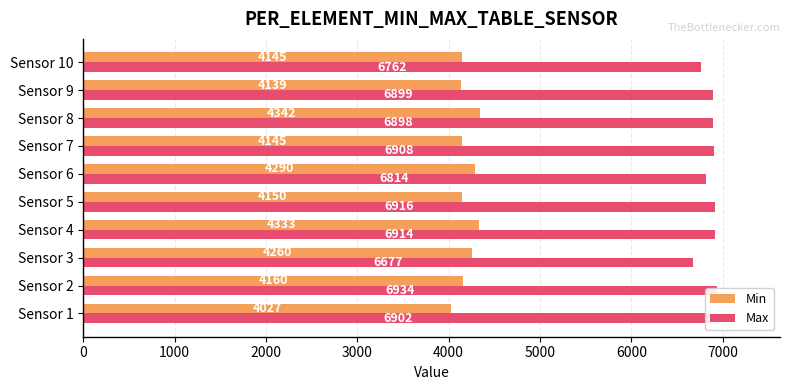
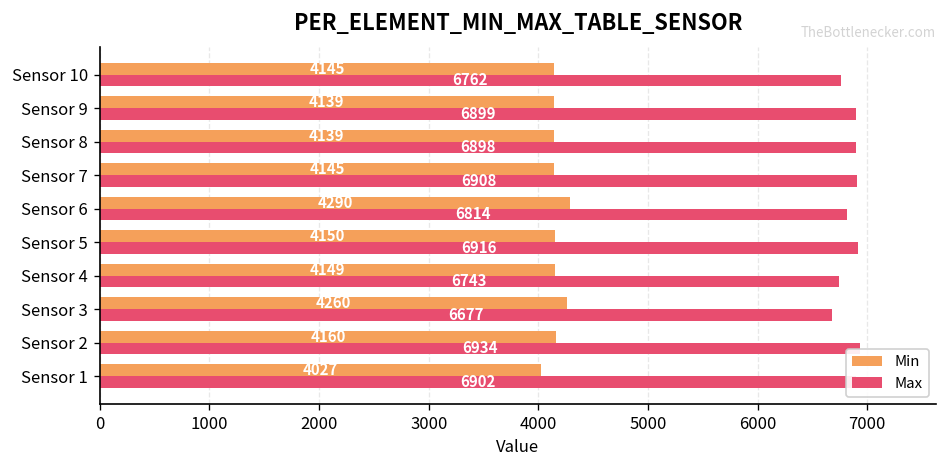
  {
    "Min": {
      "Sensor 10": 4145,
      "Sensor 9": 4139,
-     "Sensor 8": 4342,
+     "Sensor 8": 4139,
      "Sensor 7": 4145,
      "Sensor 6": 4290,
      "Sensor 5": 4150,
-     "Sensor 4": 4333,
+     "Sensor 4": 4149,
      "Sensor 3": 4260,
      "Sensor 2": 4160,
      "Sensor 1": 4027
    },
    "Max": {
      "Sensor 10": 6762,
      "Sensor 9": 6899,
      "Sensor 8": 6898,
      "Sensor 7": 6908,
      "Sensor 6": 6814,
      "Sensor 5": 6916,
-     "Sensor 4": 6914,
+     "Sensor 4": 6743,
      "Sensor 3": 6677
    }
  }
